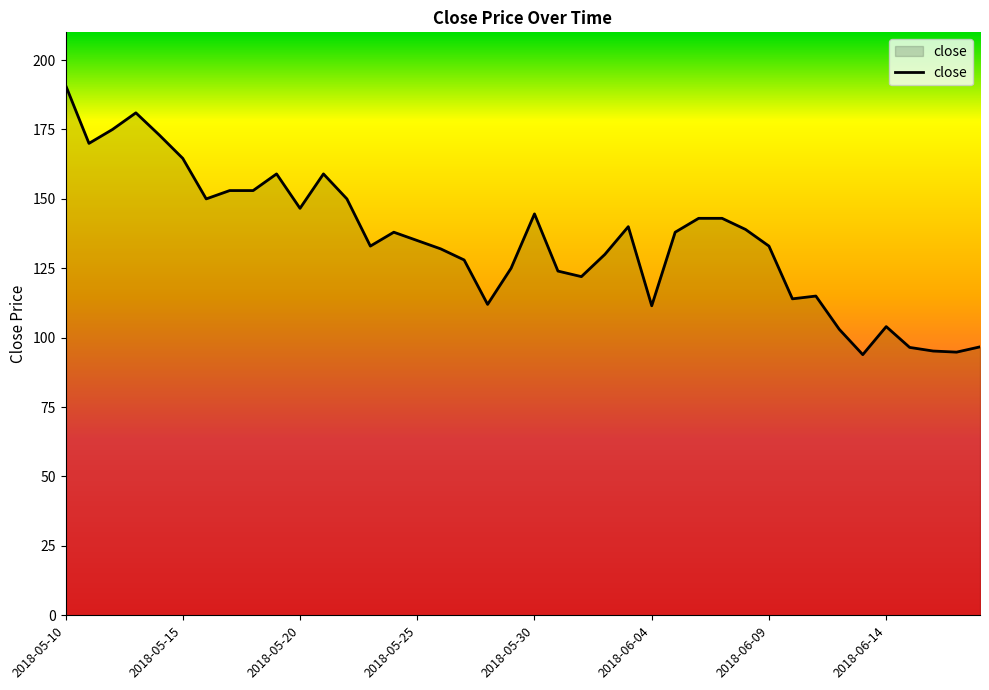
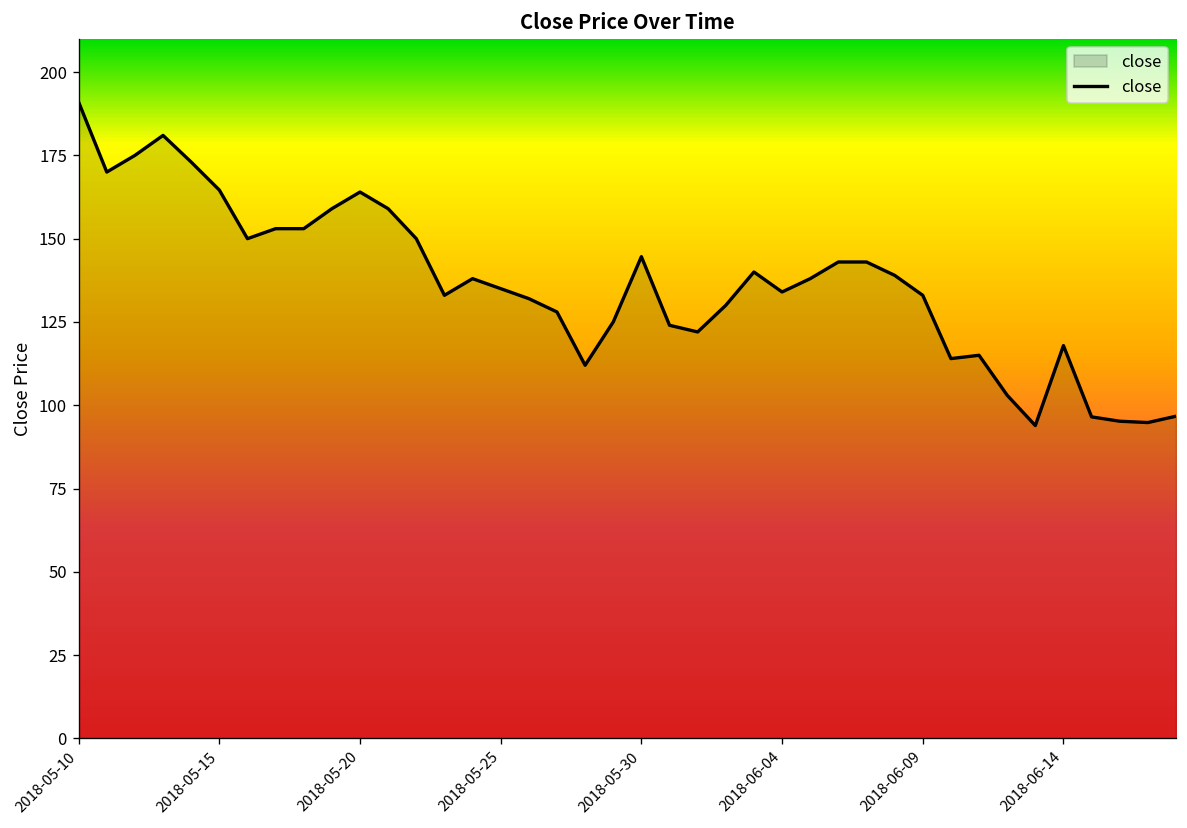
  {
    "2018-05-10": 191,
    "2018-05-15": 165,
-   "2018-05-20": 147,
+   "2018-05-20": 164,
    "2018-05-25": 135,
    "2018-05-30": 145,
-   "2018-06-04": 112,
+   "2018-06-04": 134,
    "2018-06-09": 133,
-   "2018-06-14": 104
+   "2018-06-14": 118
  }
